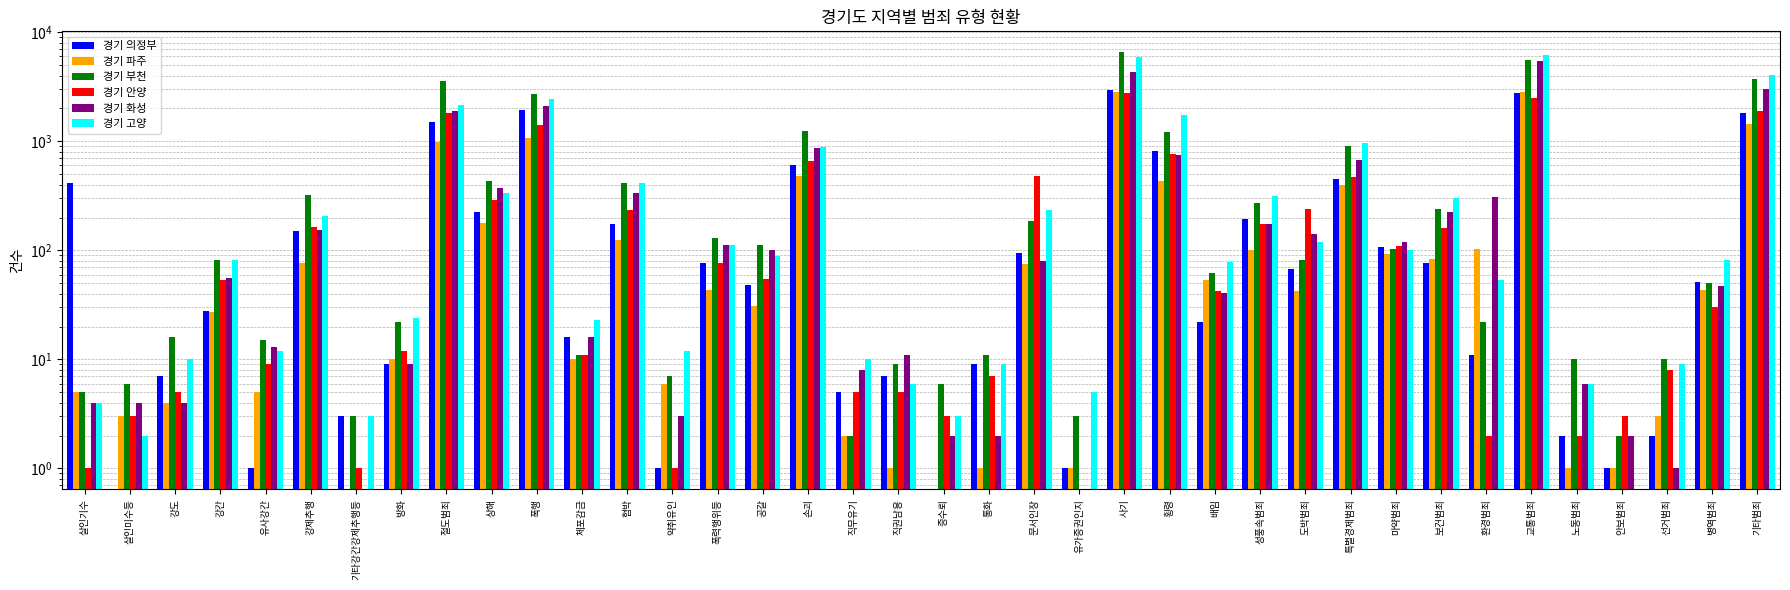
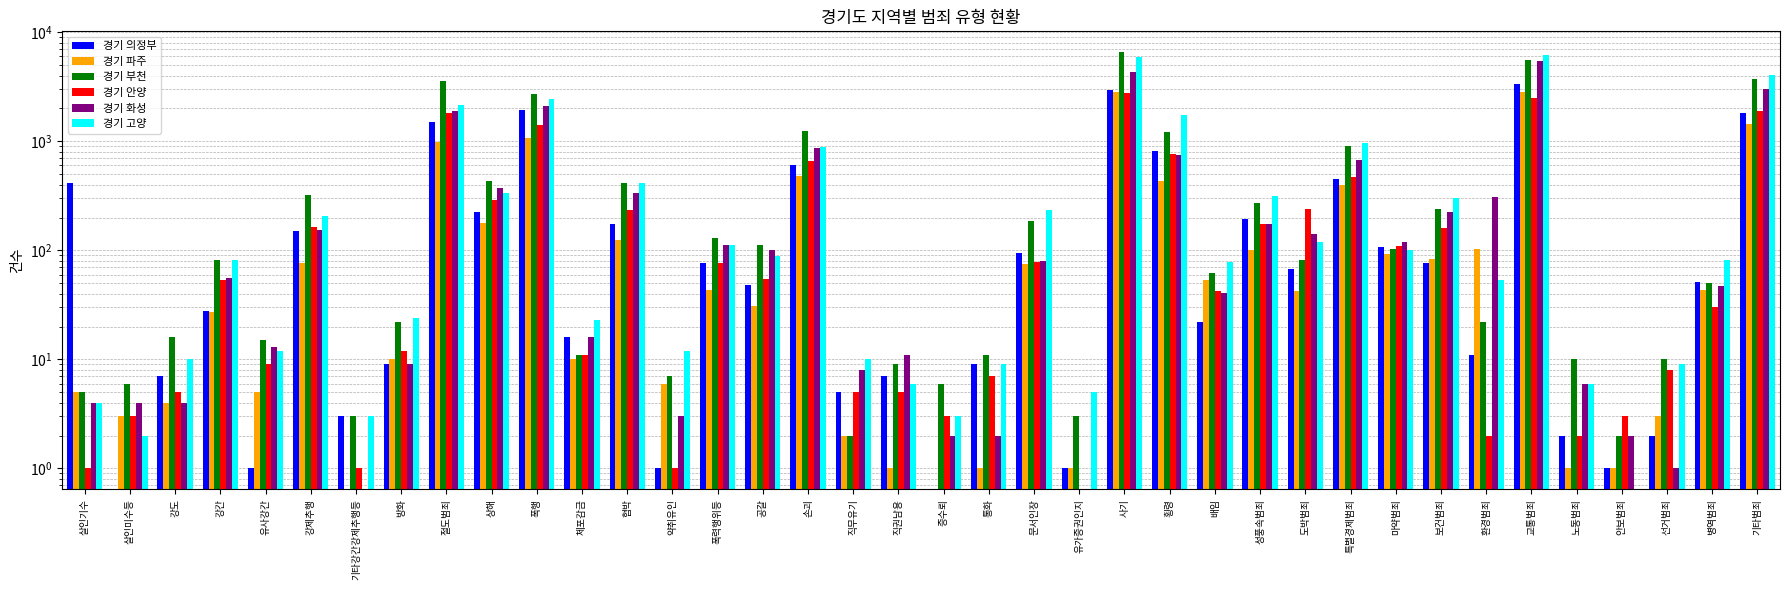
  {
    "경기 의정부": {
      "살인기수": 420,
      "강도": 7,
      "강간": 28,
      "유사강간": 1,
      "강제추행": 150,
      "기타강간강제추행등": 3,
      "방화": 9,
      "절도범죄": 1500,
      "상해": 230,
      "폭행": 2000,
      "체포감금": 16,
      "협박": 180,
      "약취유인": 1,
      "폭력행위등": 80,
      "공갈": 50,
      "손괴": 600,
      "직무유기": 5,
      "직권남용": 7,
      "통화": 9,
      "문서인장": 100,
      "유가증권인지": 1,
      "사기": 3000,
      "횡령": 800,
      "배임": 22,
      "성풍속범죄": 190,
      "도박범죄": 70,
      "특별경제범죄": 450,
      "마약범죄": 110,
      "보건범죄": 80,
      "환경범죄": 11,
-     "교통범죄": 2800,
+     "교통범죄": 3400,
      "노동범죄": 2,
      "안보범죄": 1,
      "선거범죄": 2,
      "병역범죄": 50,
      "기타범죄": 1800
    },
    "경기 안양": {
      "살인기수": 1,
      "살인미수등": 3,
      "강도": 5,
      "강간": 50,
      "유사강간": 9,
      "강제추행": 170,
      "기타강간강제추행등": 1,
      "방화": 12,
      "절도범죄": 1800,
      "상해": 290,
      "폭행": 1400,
      "체포감금": 11,
      "협박": 230,
      "약취유인": 1,
      "폭력행위등": 80,
      "공갈": 60,
      "손괴": 700,
      "직무유기": 5,
      "직권남용": 5,
      "증수뢰": 3,
      "통화": 7,
-     "문서인장": 500,
+     "문서인장": 80,
      "사기": 2800,
      "횡령": 800,
      "배임": 42,
      "성풍속범죄": 180,
      "도박범죄": 240,
      "특별경제범죄": 470,
      "마약범죄": 110,
      "보건범죄": 160,
      "환경범죄": 2,
      "교통범죄": 2500,
      "노동범죄": 2,
      "안보범죄": 3,
      "선거범죄": 8,
      "병역범죄": 30,
      "기타범죄": 1900
    }
  }
